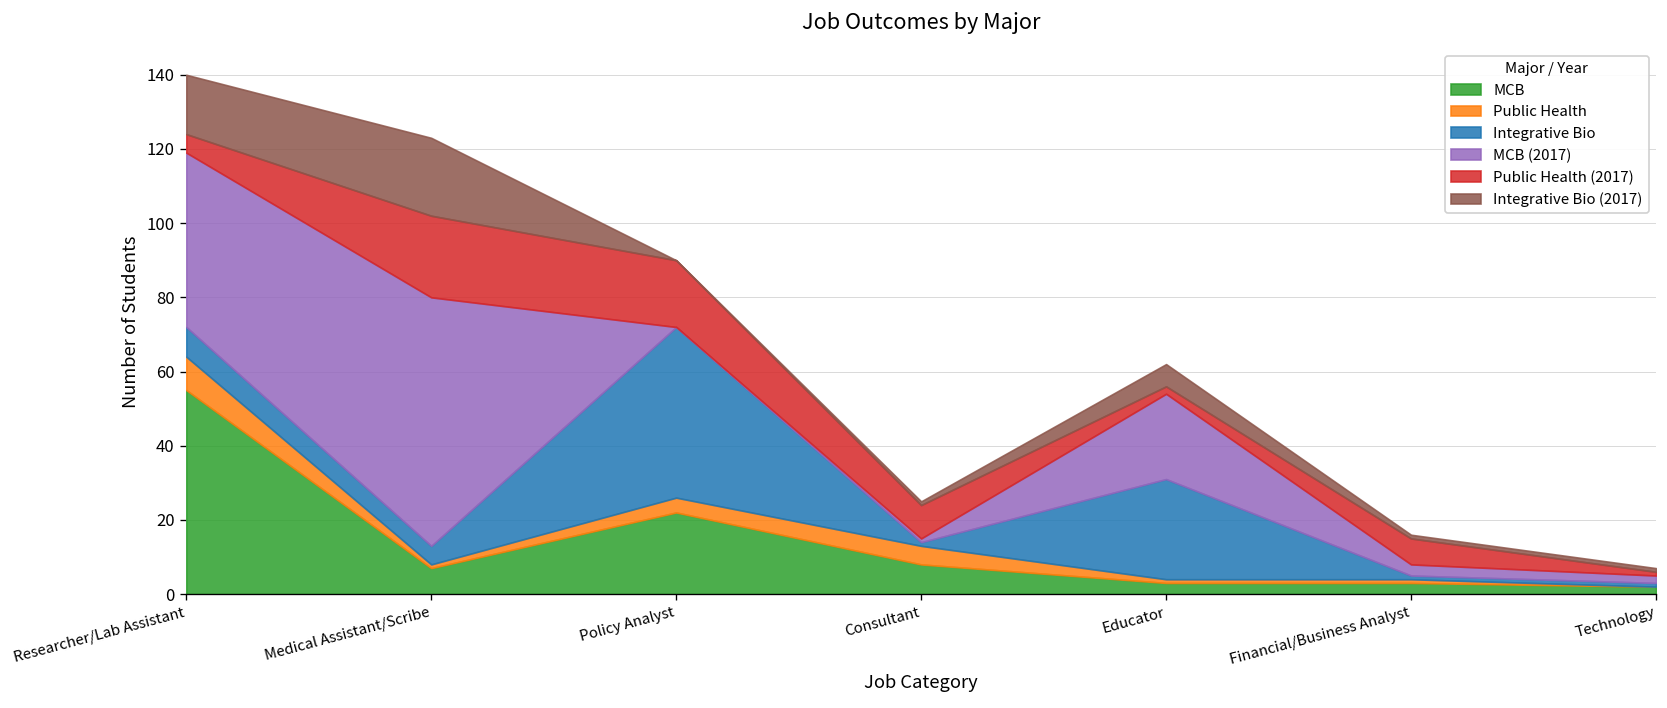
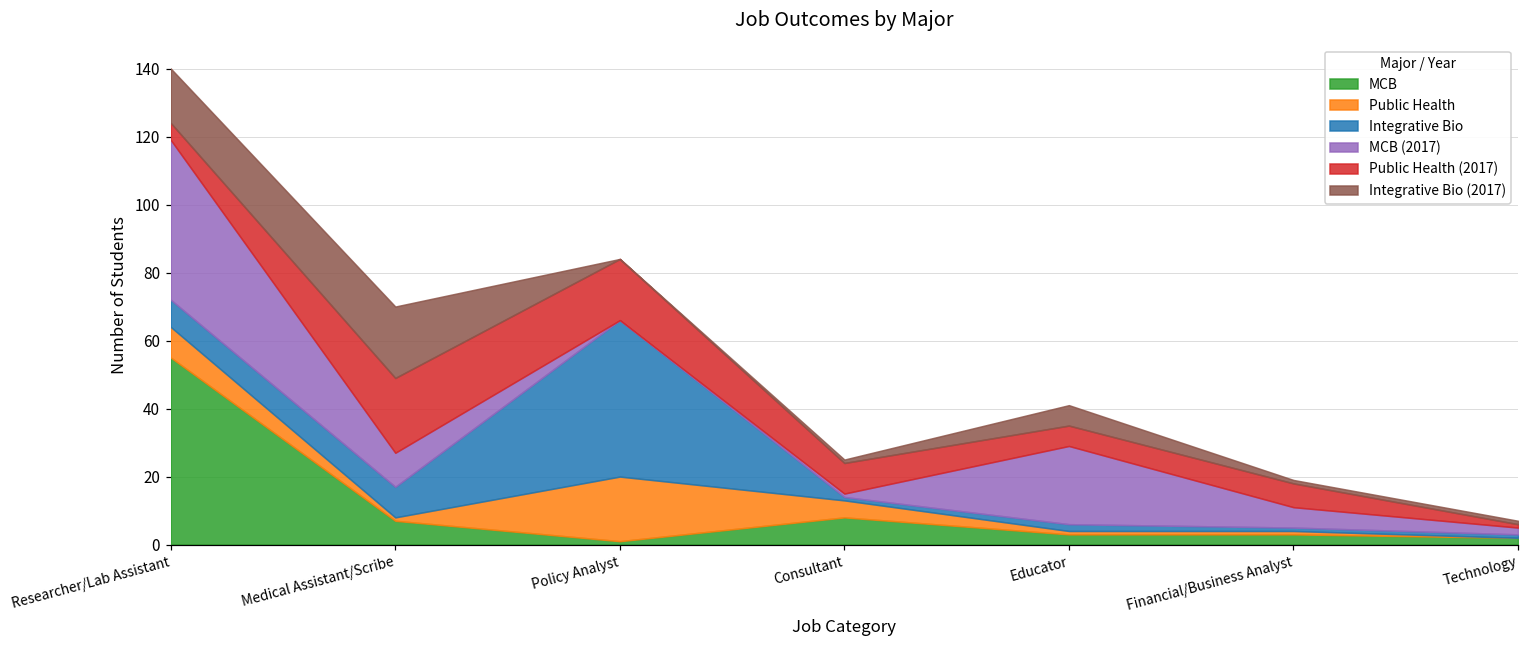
  {
    "MCB": {
      "Researcher/Lab Assistant": 55,
      "Medical Assistant/Scribe": 7,
-     "Policy Analyst": 22,
+     "Policy Analyst": 1,
      "Consultant": 8,
      "Educator": 3,
      "Financial/Business Analyst": 3
    },
    "Public Health": {
      "Researcher/Lab Assistant": 9,
      "Medical Assistant/Scribe": 1,
-     "Policy Analyst": 4,
+     "Policy Analyst": 19,
      "Consultant": 5,
      "Educator": 1,
      "Financial/Business Analyst": 1
    },
    "Integrative Bio": {
      "Researcher/Lab Assistant": 8,
-     "Medical Assistant/Scribe": 5,
+     "Medical Assistant/Scribe": 9,
      "Consultant": 1,
-     "Educator": 27,
+     "Educator": 2,
      "Financial/Business Analyst": 1,
      "Technology": 1
    },
    "MCB (2017)": {
      "Researcher/Lab Assistant": 47,
-     "Medical Assistant/Scribe": 67,
+     "Medical Assistant/Scribe": 10,
      "Consultant": 1,
      "Educator": 23,
-     "Financial/Business Analyst": 3,
+     "Financial/Business Analyst": 6,
      "Technology": 2
    },
    "Public Health (2017)": {
      "Researcher/Lab Assistant": 5,
      "Medical Assistant/Scribe": 22,
      "Consultant": 9,
-     "Educator": 2,
+     "Educator": 6,
      "Financial/Business Analyst": 7,
      "Technology": 1
    },
    "Integrative Bio (2017)": {
      "Researcher/Lab Assistant": 16,
      "Medical Assistant/Scribe": 21,
      "Consultant": 1,
      "Educator": 6,
      "Financial/Business Analyst": 1,
      "Technology": 1
    }
  }
